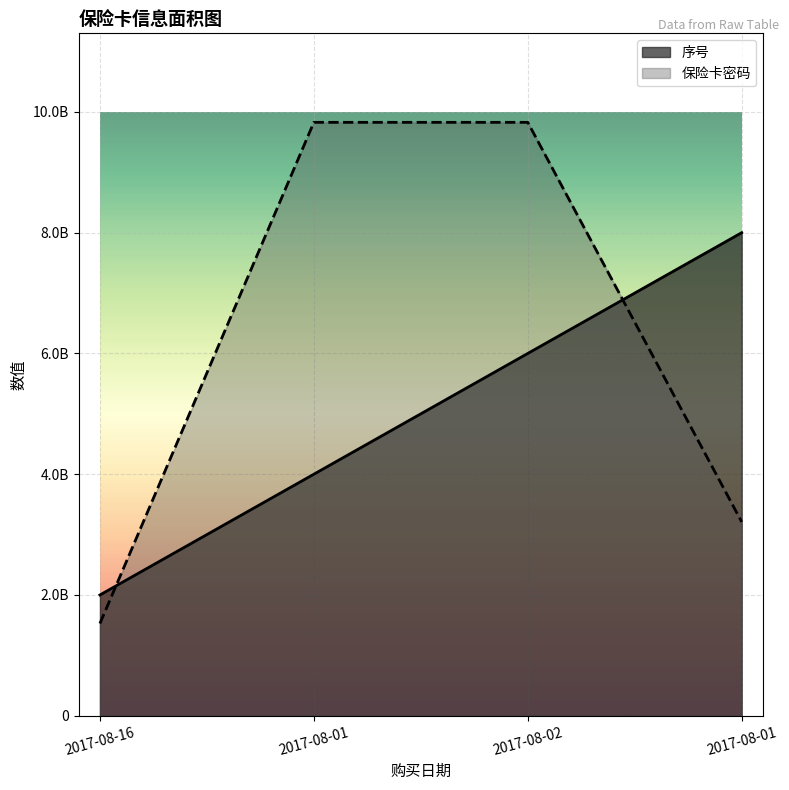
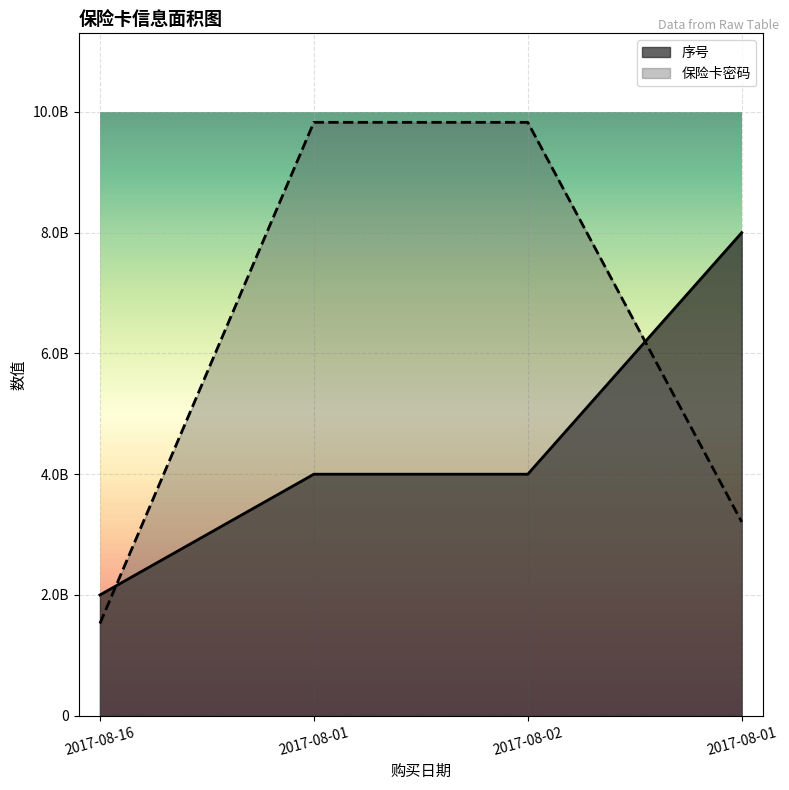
  {
    "序号": {
      "2017-08-16": 2000000000,
-     "2017-08-02": 6000000000
+     "2017-08-02": 4000000000
    },
    "保险卡密码": {
      "2017-08-16": 1500000000,
      "2017-08-02": 9800000000
    }
  }
